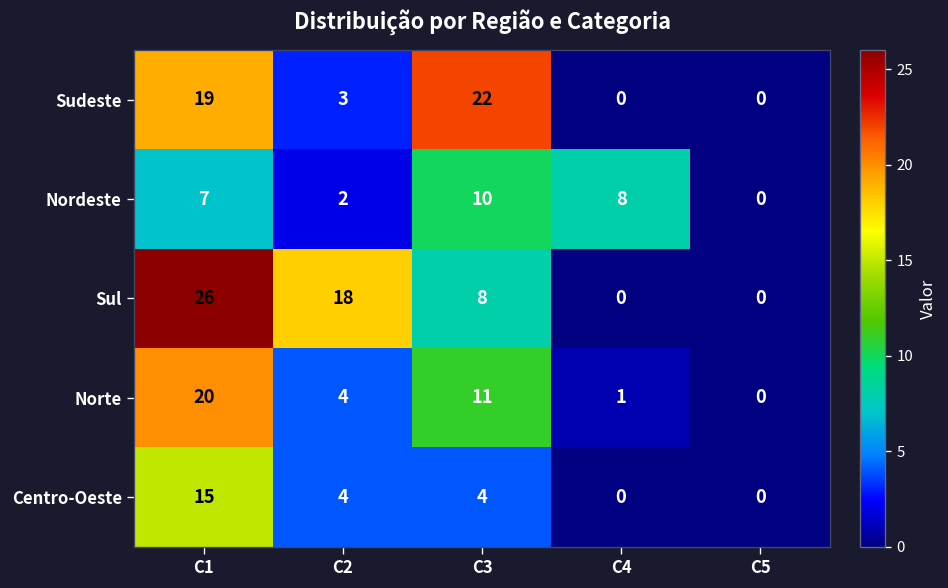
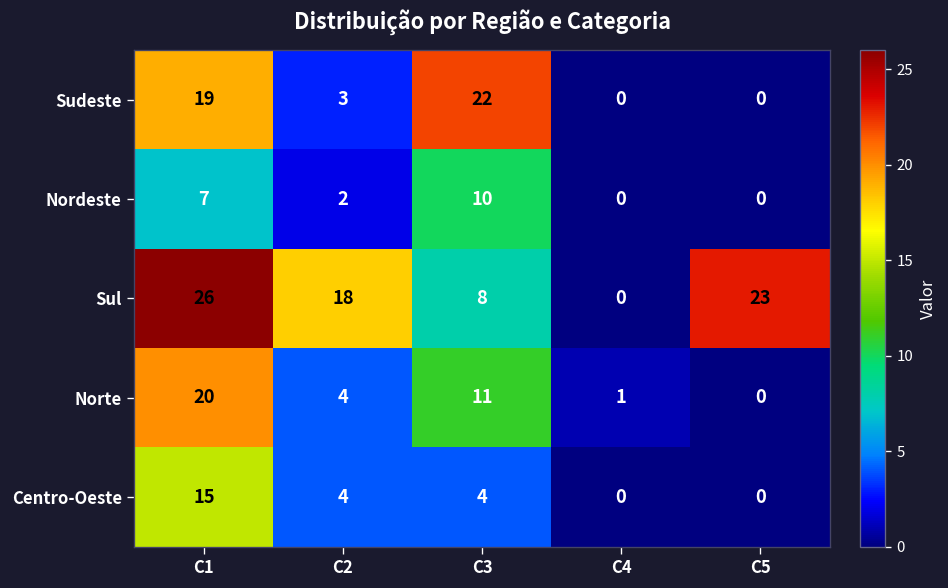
  {
    "Sudeste": {
      "C1": 19,
      "C2": 3,
      "C3": 22,
      "C4": 0,
      "C5": 0
    },
    "Nordeste": {
      "C1": 7,
      "C2": 2,
      "C3": 10,
-     "C4": 8,
+     "C4": 0,
      "C5": 0
    },
    "Sul": {
      "C1": 26,
      "C2": 18,
      "C3": 8,
      "C4": 0,
-     "C5": 0
+     "C5": 23
    },
    "Norte": {
      "C1": 20,
      "C2": 4,
      "C3": 11,
      "C4": 1,
      "C5": 0
    },
    "Centro-Oeste": {
      "C1": 15,
      "C2": 4,
      "C3": 4,
      "C4": 0,
      "C5": 0
    }
  }
